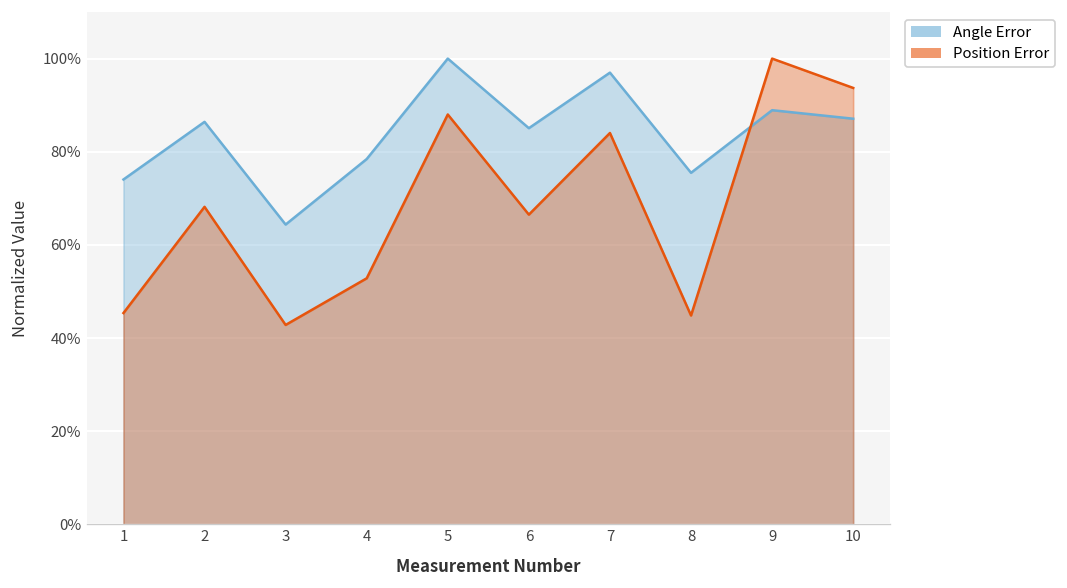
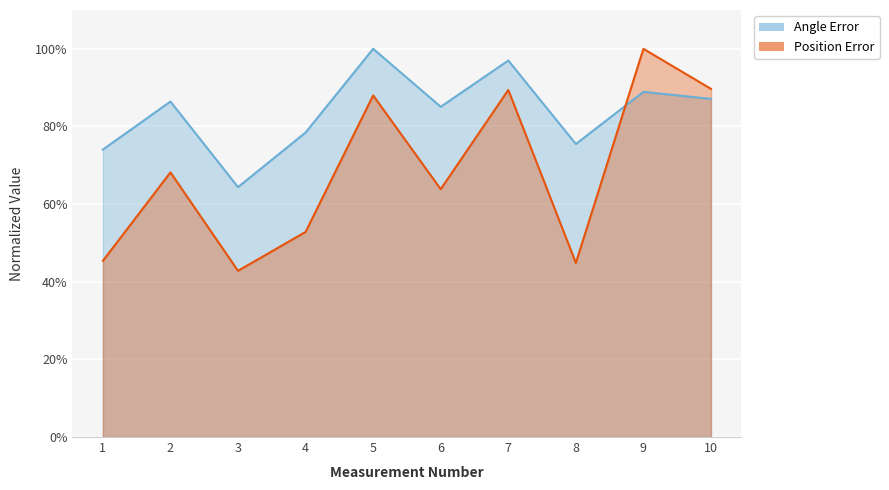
  {
    "Angle Error": {
      "1": "74%",
      "2": "86%",
      "3": "64%",
      "4": "78%",
      "5": "100%",
      "6": "85%",
      "7": "97%",
      "8": "75%",
      "9": "89%",
      "10": "87%"
    },
    "Position Error": {
      "1": "45%",
      "2": "68%",
      "3": "43%",
      "4": "53%",
      "5": "88%",
-     "6": "67%",
-     "7": "84%",
+     "6": "64%",
+     "7": "89%",
      "8": "45%",
      "9": "100%",
-     "10": "94%"
+     "10": "90%"
    }
  }
